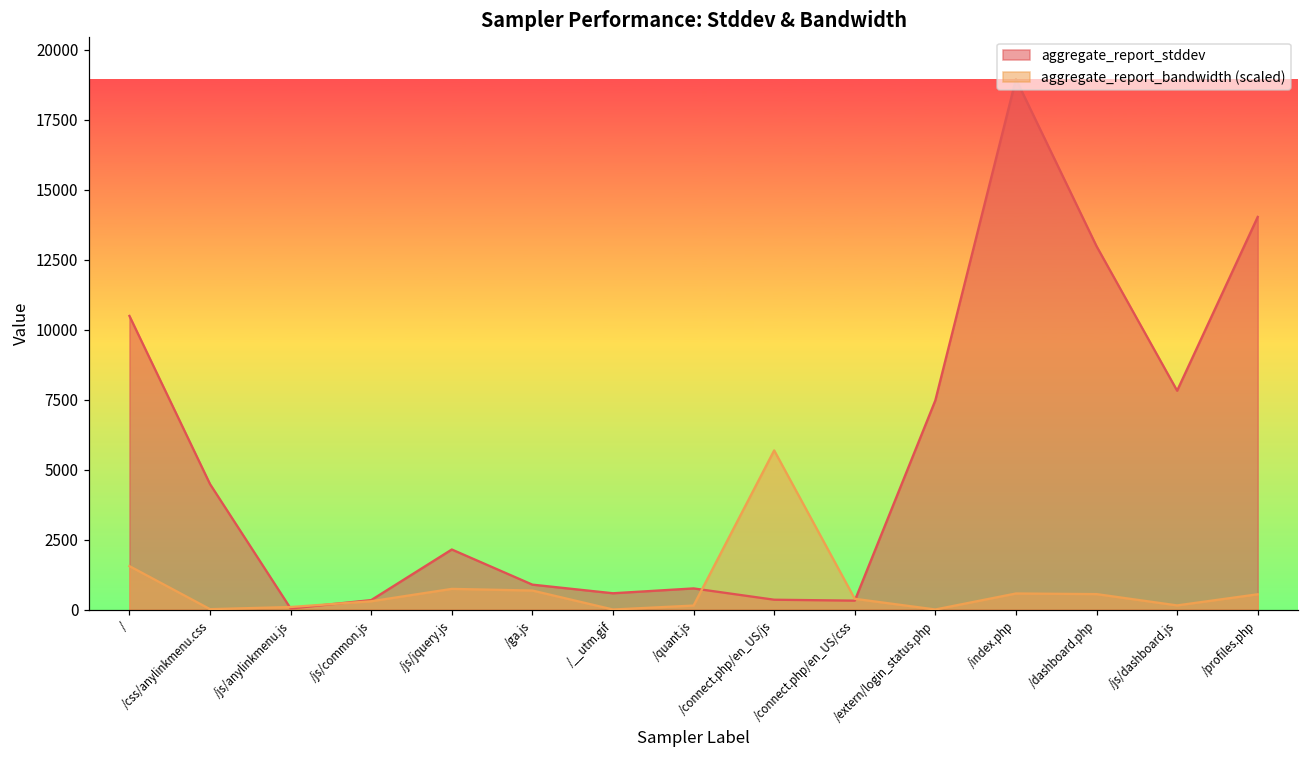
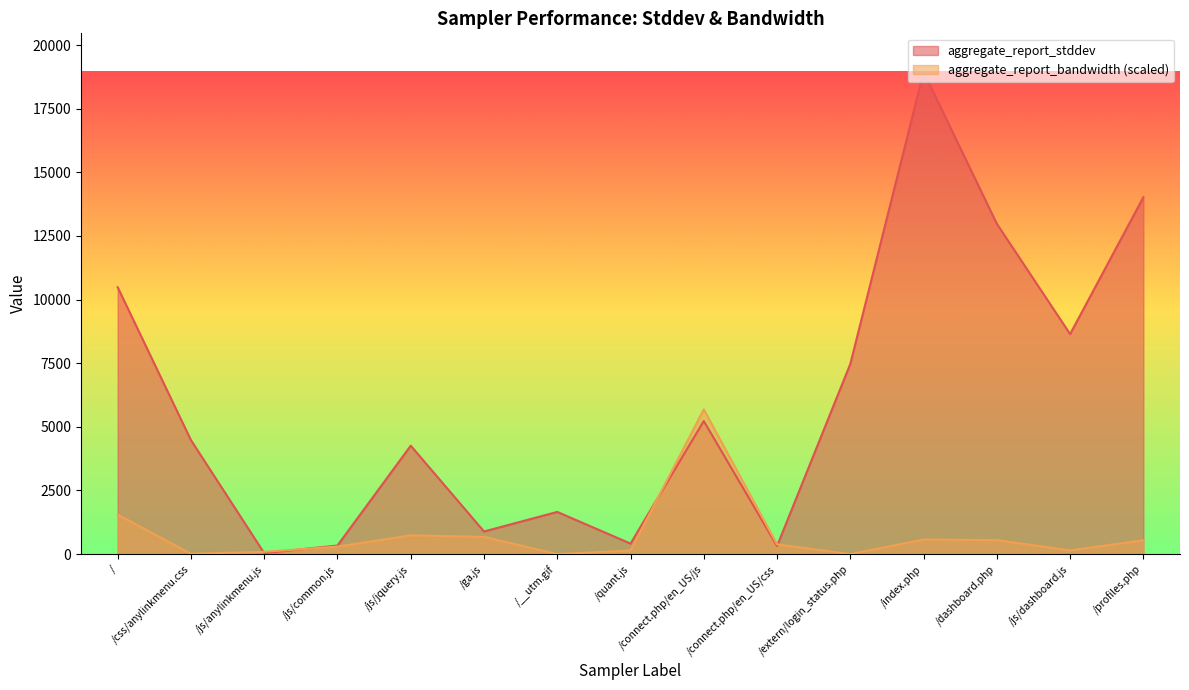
  {
    "aggregate_report_stddev": {
      "/": 10500,
      "/css/anylinkmenu.css": 4500,
-     "/js/jquery.js": 2100,
+     "/js/jquery.js": 4300,
      "/ga.js": 900,
-     "/__utm.gif": 600,
-     "/quant.js": 800,
-     "/connect.php/en_US/js": 400,
+     "/__utm.gif": 1700,
+     "/quant.js": 400,
+     "/connect.php/en_US/js": 5200,
      "/extern/login_status.php": 7500,
      "/dashboard.php": 13000,
-     "/js/dashboard.js": 7800,
+     "/js/dashboard.js": 8600,
      "/profiles.php": 14000
    },
    "aggregate_report_bandwidth (scaled)": {
      "/": 1600,
      "/css/anylinkmenu.css": 0,
      "/js/jquery.js": 700,
      "/ga.js": 700,
      "/__utm.gif": 0,
      "/quant.js": 100,
      "/connect.php/en_US/js": 5700,
      "/extern/login_status.php": 0,
      "/index.php": 600,
      "/dashboard.php": 600,
      "/js/dashboard.js": 100,
      "/profiles.php": 500
    }
  }
